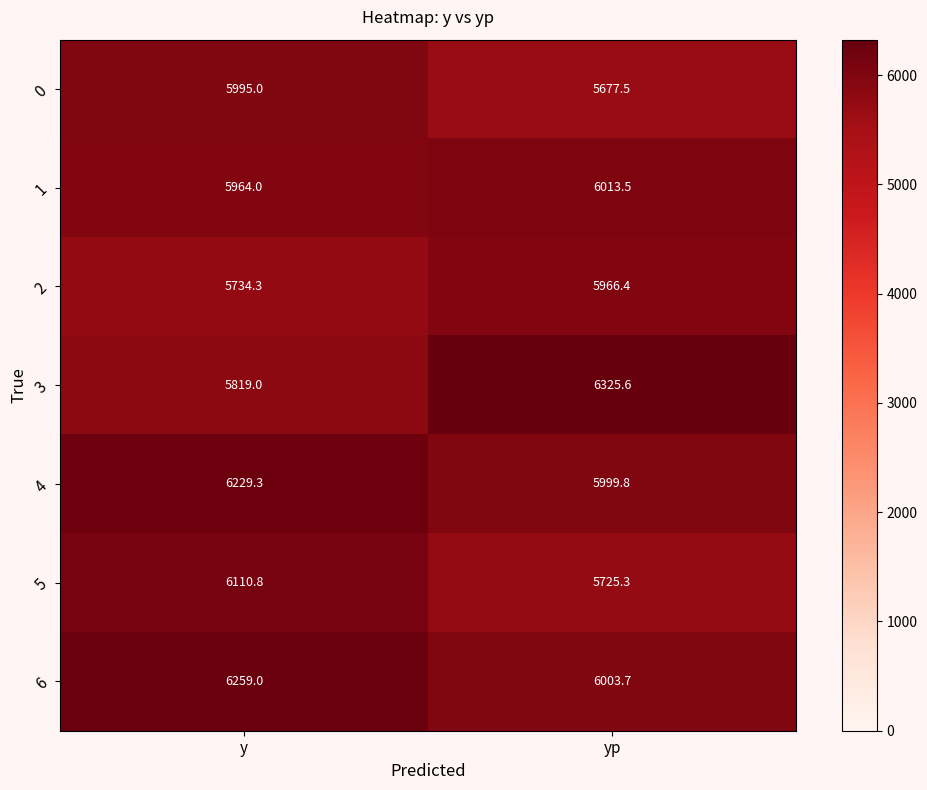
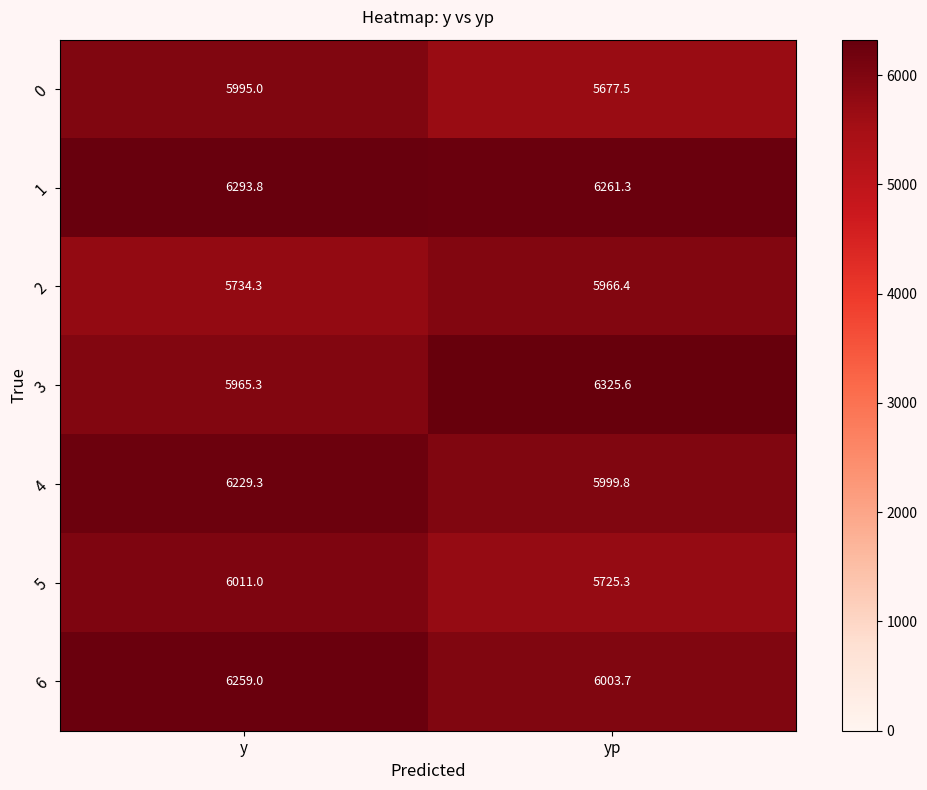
  {
    "0": {
      "y": 5995.0,
      "yp": 5677.5
    },
    "1": {
-     "y": 5964.0,
-     "yp": 6013.5
+     "y": 6293.8,
+     "yp": 6261.3
    },
    "2": {
      "y": 5734.3,
      "yp": 5966.4
    },
    "3": {
-     "y": 5819.0,
+     "y": 5965.3,
      "yp": 6325.6
    },
    "4": {
      "y": 6229.3,
      "yp": 5999.8
    },
    "5": {
-     "y": 6110.8,
+     "y": 6011.0,
      "yp": 5725.3
    },
    "6": {
      "y": 6259.0,
      "yp": 6003.7
    }
  }
